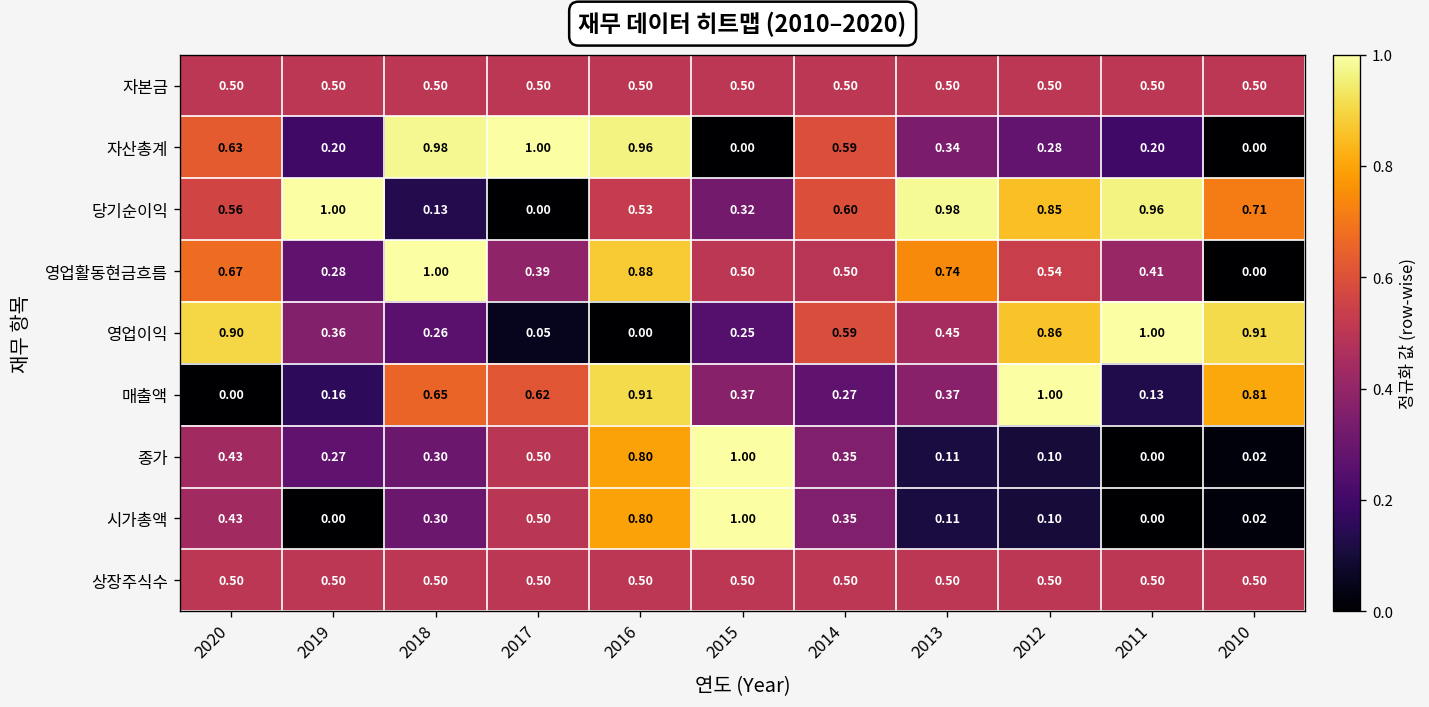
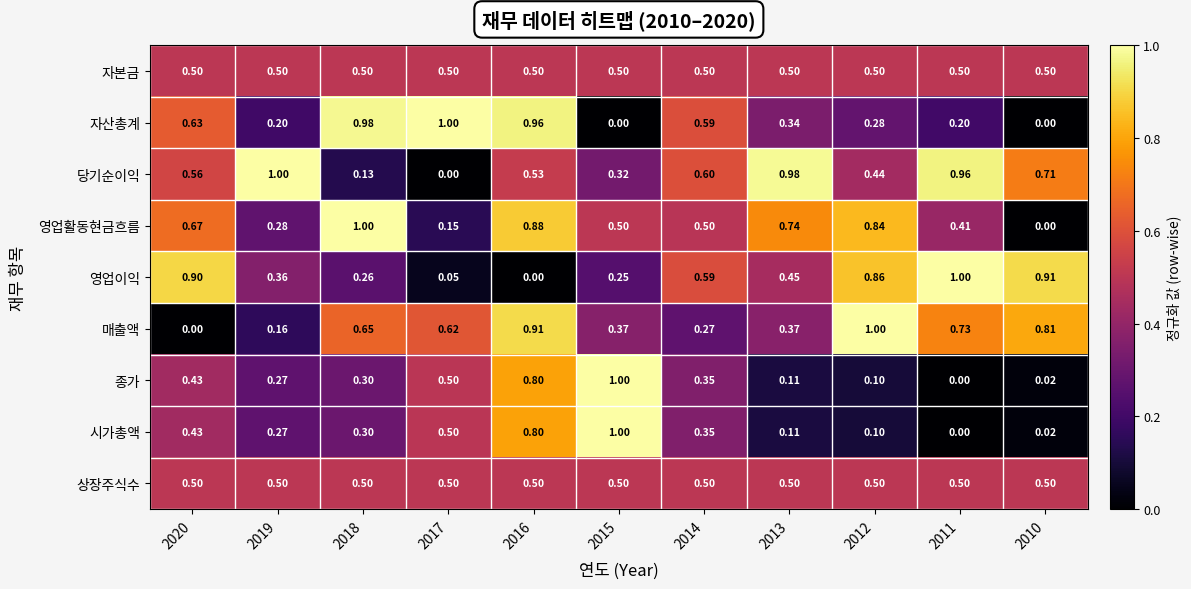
  {
    "자본금": {
      "2020": 0.50,
      "2019": 0.50,
      "2018": 0.50,
      "2017": 0.50,
      "2016": 0.50,
      "2015": 0.50,
      "2014": 0.50,
      "2013": 0.50,
      "2012": 0.50,
      "2011": 0.50,
      "2010": 0.50
    },
    "자산총계": {
      "2020": 0.63,
      "2019": 0.20,
      "2018": 0.98,
      "2017": 1.00,
      "2016": 0.96,
      "2015": 0.00,
      "2014": 0.59,
      "2013": 0.34,
      "2012": 0.28,
      "2011": 0.20,
      "2010": 0.00
    },
    "당기순이익": {
      "2020": 0.56,
      "2019": 1.00,
      "2018": 0.13,
      "2017": 0.00,
      "2016": 0.53,
      "2015": 0.32,
      "2014": 0.60,
      "2013": 0.98,
-     "2012": 0.85,
+     "2012": 0.44,
      "2011": 0.96,
      "2010": 0.71
    },
    "영업활동현금흐름": {
      "2020": 0.67,
      "2019": 0.28,
      "2018": 1.00,
-     "2017": 0.39,
+     "2017": 0.15,
      "2016": 0.88,
      "2015": 0.50,
      "2014": 0.50,
      "2013": 0.74,
-     "2012": 0.54,
+     "2012": 0.84,
      "2011": 0.41,
      "2010": 0.00
    },
    "영업이익": {
      "2020": 0.90,
      "2019": 0.36,
      "2018": 0.26,
      "2017": 0.05,
      "2016": 0.00,
      "2015": 0.25,
      "2014": 0.59,
      "2013": 0.45,
      "2012": 0.86,
      "2011": 1.00,
      "2010": 0.91
    },
    "매출액": {
      "2020": 0.00,
      "2019": 0.16,
      "2018": 0.65,
      "2017": 0.62,
      "2016": 0.91,
      "2015": 0.37,
      "2014": 0.27,
      "2013": 0.37,
      "2012": 1.00,
-     "2011": 0.13,
+     "2011": 0.73,
      "2010": 0.81
    },
    "종가": {
      "2020": 0.43,
      "2019": 0.27,
      "2018": 0.30,
      "2017": 0.50,
      "2016": 0.80,
      "2015": 1.00,
      "2014": 0.35,
      "2013": 0.11,
      "2012": 0.10,
      "2011": 0.00,
      "2010": 0.02
    },
    "시가총액": {
      "2020": 0.43,
-     "2019": 0.00,
+     "2019": 0.27,
      "2018": 0.30,
      "2017": 0.50,
      "2016": 0.80,
      "2015": 1.00,
      "2014": 0.35,
      "2013": 0.11,
      "2012": 0.10,
      "2011": 0.00,
      "2010": 0.02
    },
    "상장주식수": {
      "2020": 0.50,
      "2019": 0.50,
      "2018": 0.50,
      "2017": 0.50,
      "2016": 0.50,
      "2015": 0.50,
      "2014": 0.50,
      "2013": 0.50,
      "2012": 0.50,
      "2011": 0.50,
      "2010": 0.50
    }
  }
